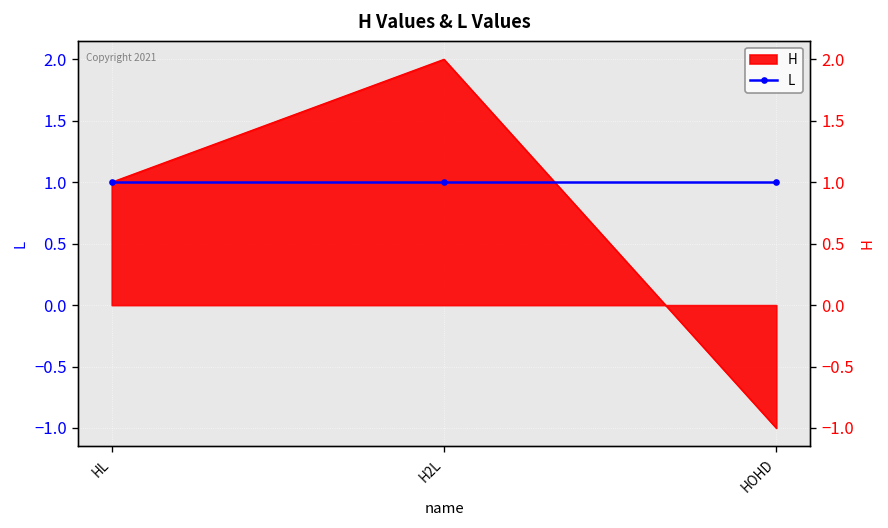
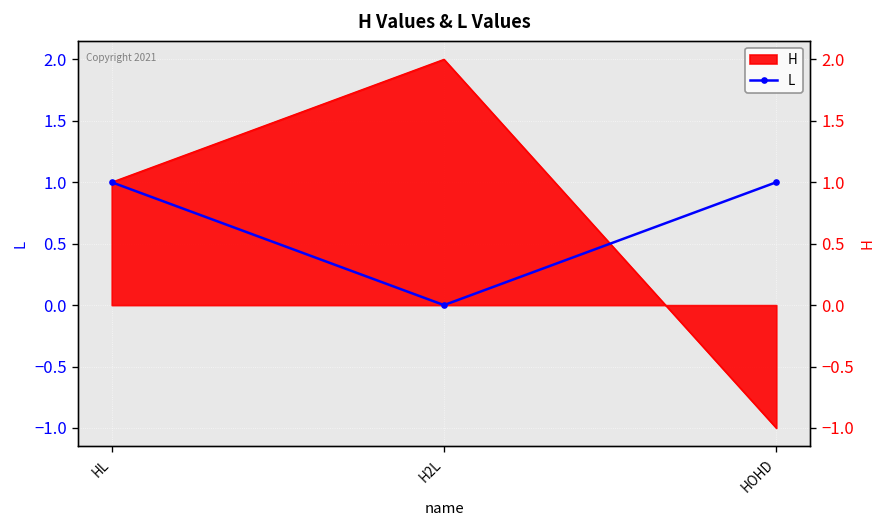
  {
    "L": {
-     "H2L": 1,
+     "H2L": 0,
      "HOHD": 1
    }
  }
